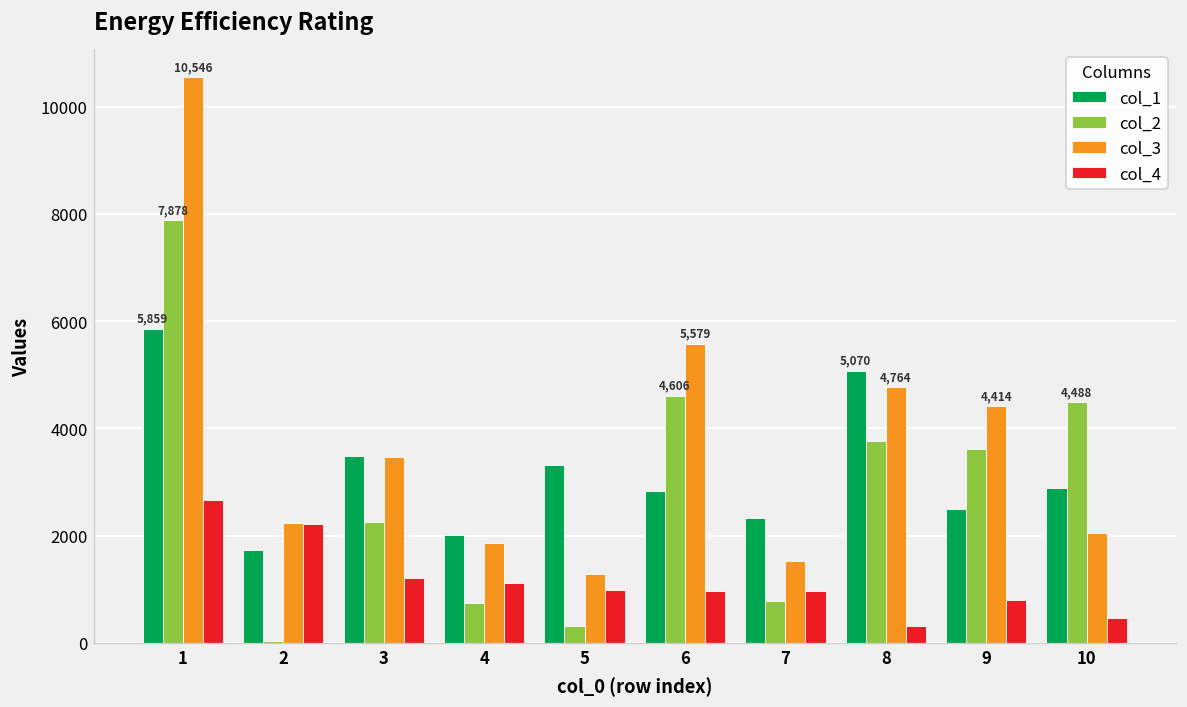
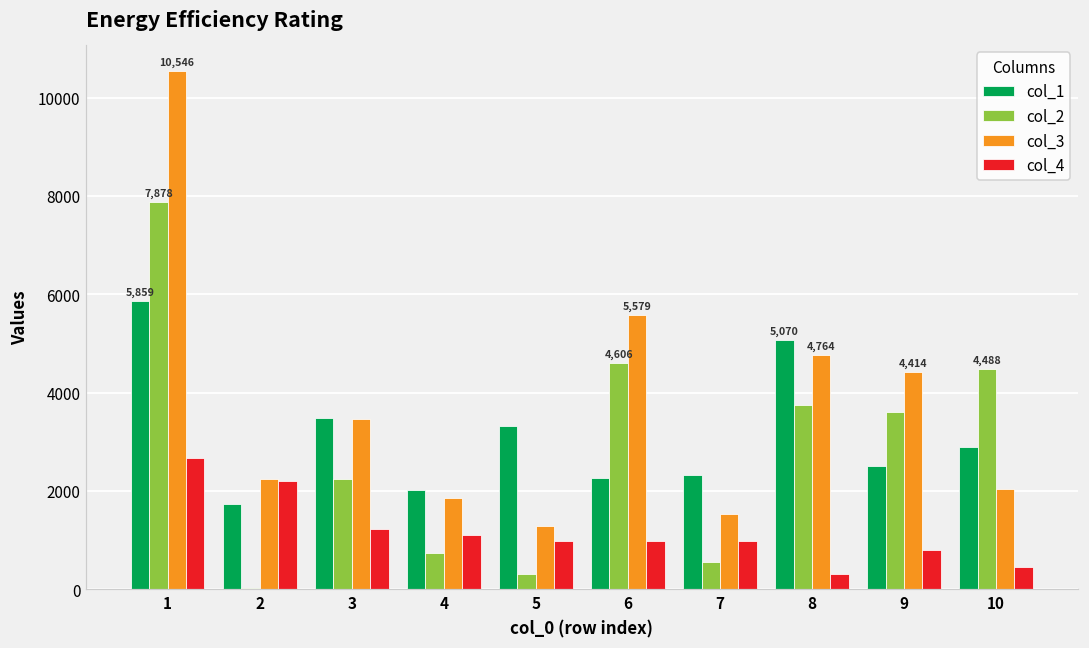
  {
    "col_1": {
      "2": "1700",
      "3": "3500",
      "4": "2000",
      "5": "3300",
-     "6": "2800",
+     "6": "2300",
      "7": "2300",
      "9": "2500",
      "10": "2900"
    },
    "col_2": {
      "3": "2200",
      "4": "700",
      "5": "300",
-     "7": "800",
+     "7": "600",
      "8": "3800",
      "9": "3600"
    },
    "col_3": {
      "1": "10,546",
      "6": "5,579",
      "8": "4,764",
      "9": "4,414"
    },
    "col_4": {
      "1": "2700",
      "2": "2200",
      "3": "1200",
      "4": "1100",
      "5": "1000",
      "6": "1000",
      "7": "1000",
      "8": "300",
      "9": "800",
      "10": "500"
    }
  }
